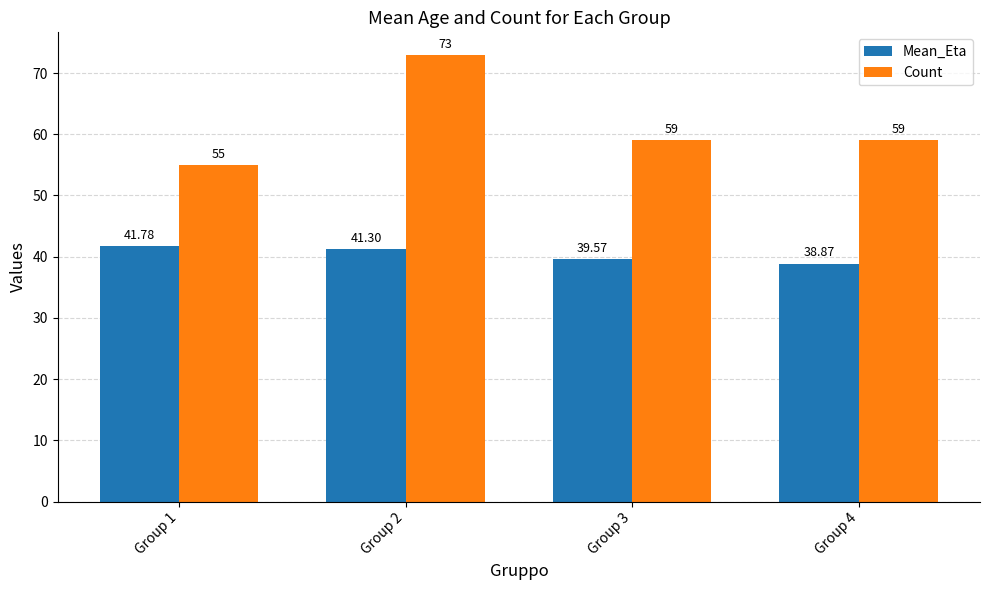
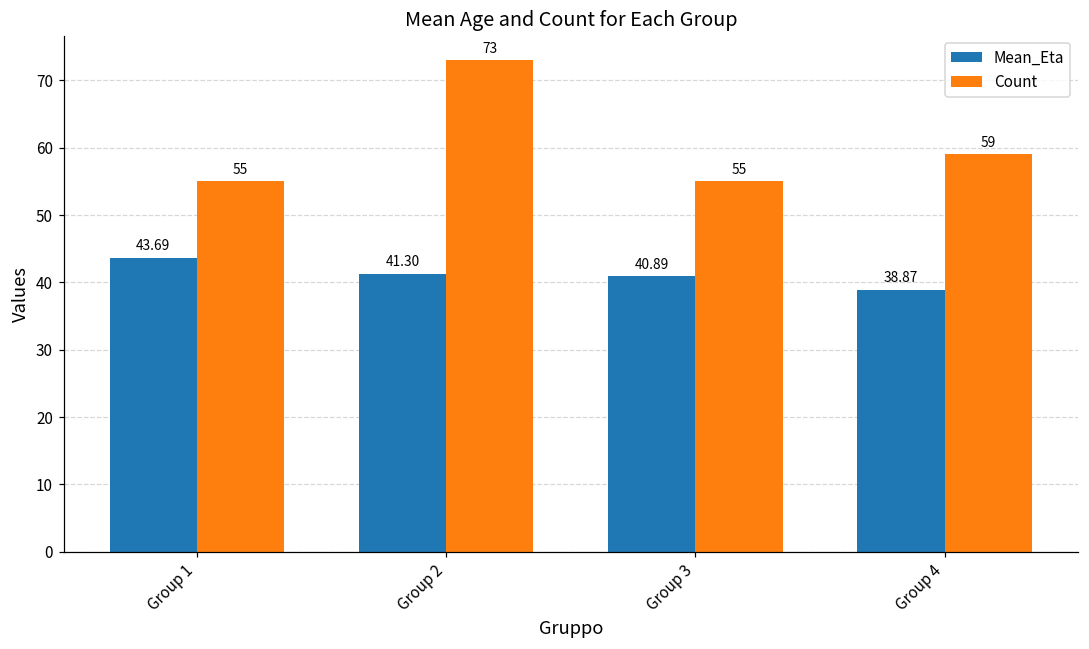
  {
    "Mean_Eta": {
-     "Group 1": 41.78,
+     "Group 1": 43.69,
      "Group 2": 41.30,
-     "Group 3": 39.57,
+     "Group 3": 40.89,
      "Group 4": 38.87
    },
    "Count": {
      "Group 1": 55,
      "Group 2": 73,
-     "Group 3": 59,
+     "Group 3": 55,
      "Group 4": 59
    }
  }
